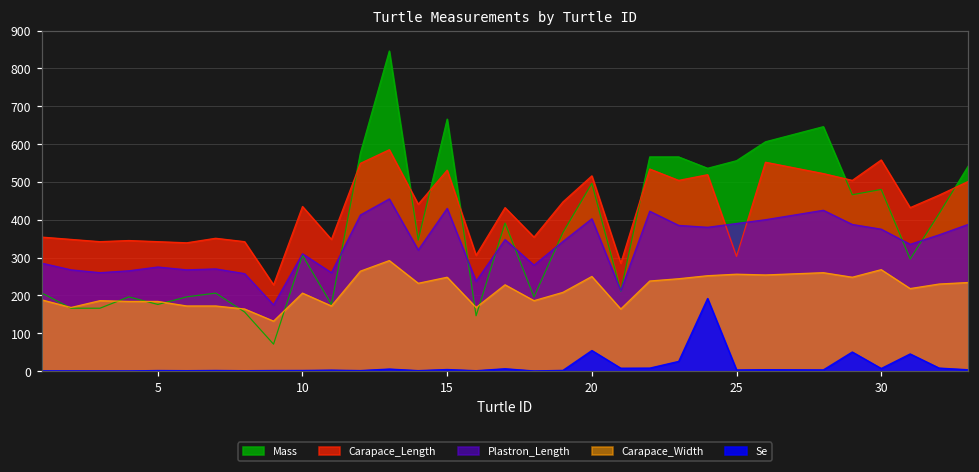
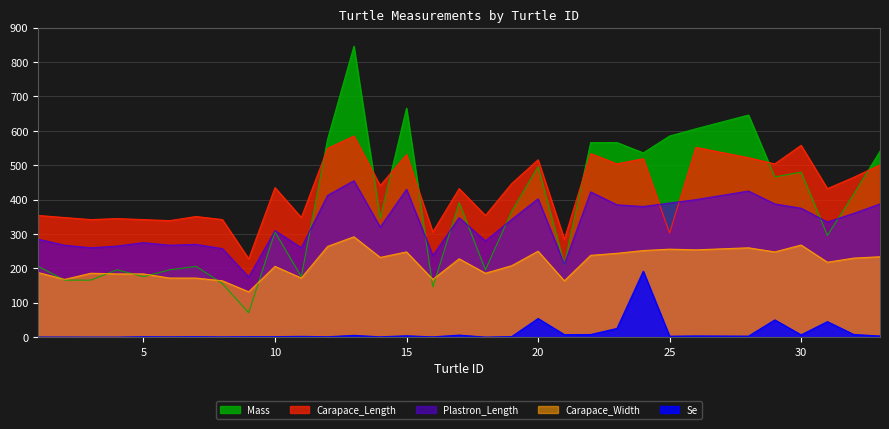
  {
    "Mass": {
      "5": 180,
      "15": 670,
      "20": 500,
-     "25": 560,
+     "25": 590,
      "30": 480
    },
    "Carapace_Length": {
      "5": 340,
      "10": 440,
      "15": 530,
      "20": 520,
      "25": 300,
      "30": 560
    },
    "Plastron_Length": {
      "5": 280,
      "15": 430,
      "20": 400,
      "25": 390,
      "30": 380
    },
    "Carapace_Width": {
      "5": 180,
      "10": 210,
      "15": 250,
      "20": 250,
      "25": 260,
      "30": 270
    },
    "Se": {
      "5": 0,
      "10": 0,
      "15": 0,
      "20": 50,
      "25": 0,
      "30": 10
    }
  }
